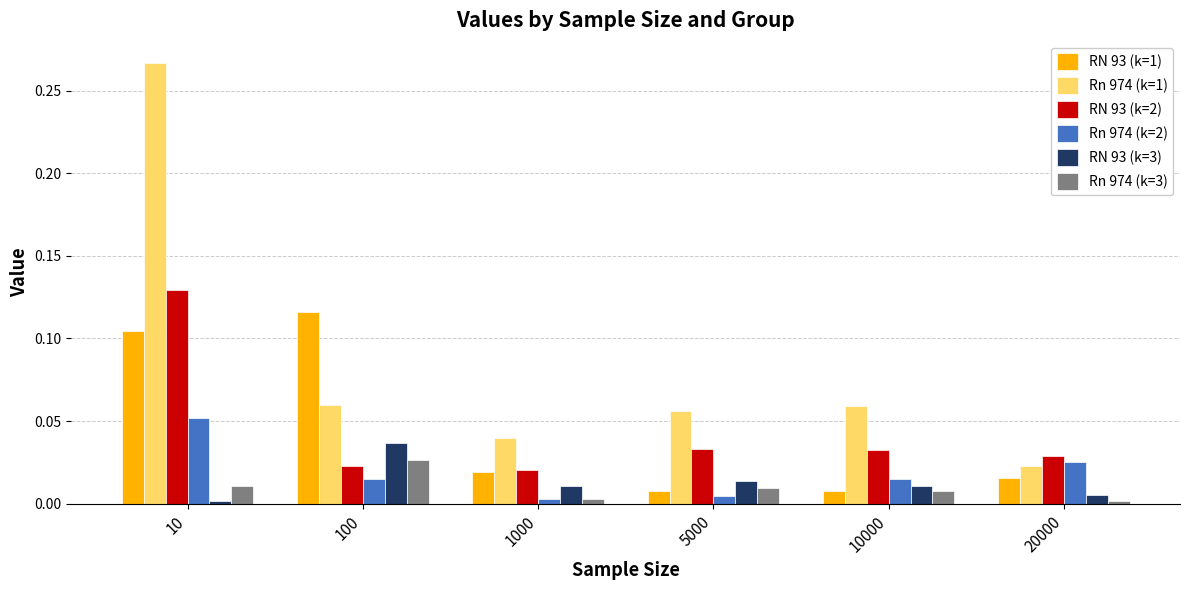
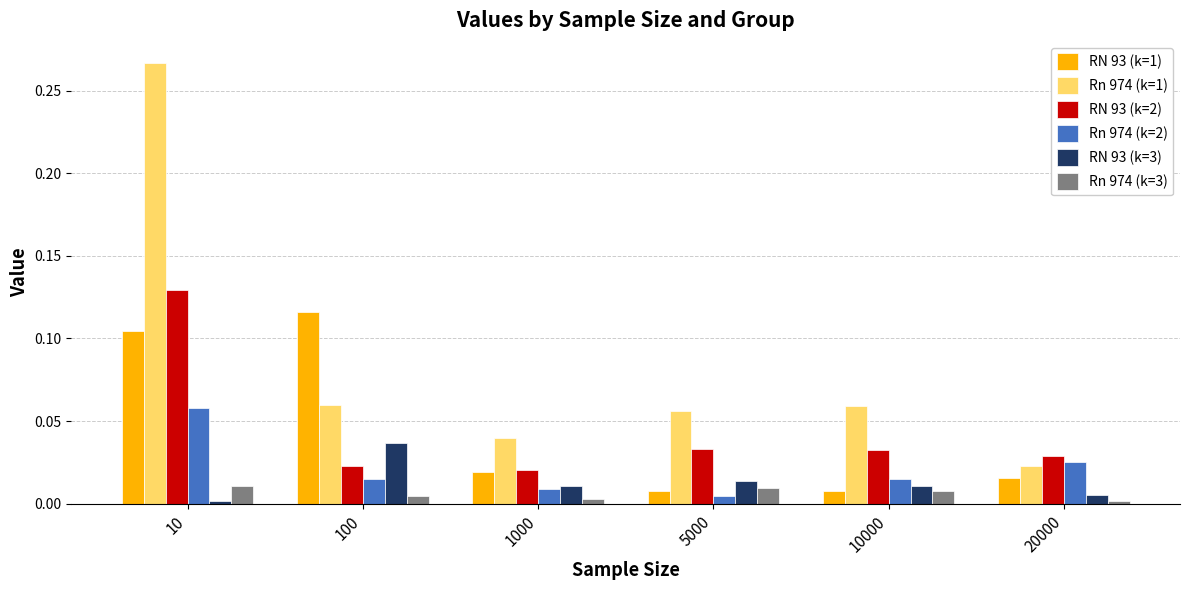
  {
    "RN 93 (k=1)": {
      "10": 0.104,
      "100": 0.116,
      "1000": 0.019,
      "5000": 0.008,
      "10000": 0.008,
      "20000": 0.015
    },
    "Rn 974 (k=1)": {
      "10": 0.267,
      "100": 0.060,
      "1000": 0.040,
      "5000": 0.056,
      "10000": 0.059,
      "20000": 0.023
    },
    "RN 93 (k=2)": {
      "10": 0.129,
      "100": 0.023,
      "1000": 0.020,
      "5000": 0.033,
      "10000": 0.032,
      "20000": 0.029
    },
    "Rn 974 (k=2)": {
-     "10": 0.052,
+     "10": 0.058,
      "100": 0.015,
-     "1000": 0.003,
+     "1000": 0.009,
      "5000": 0.005,
      "10000": 0.015,
      "20000": 0.025
    },
    "RN 93 (k=3)": {
      "10": 0.002,
      "100": 0.037,
      "1000": 0.011,
      "5000": 0.014,
      "10000": 0.010,
      "20000": 0.006
    },
    "Rn 974 (k=3)": {
      "10": 0.011,
-     "100": 0.026,
+     "100": 0.005,
      "1000": 0.003,
      "5000": 0.010,
      "10000": 0.008,
      "20000": 0.002
    }
  }
